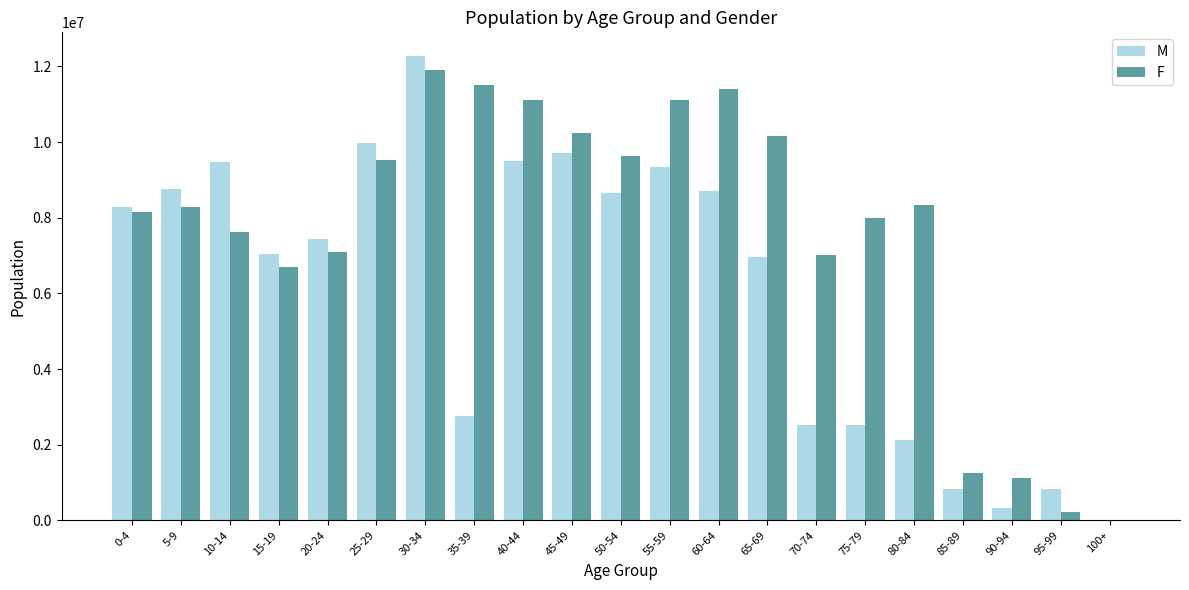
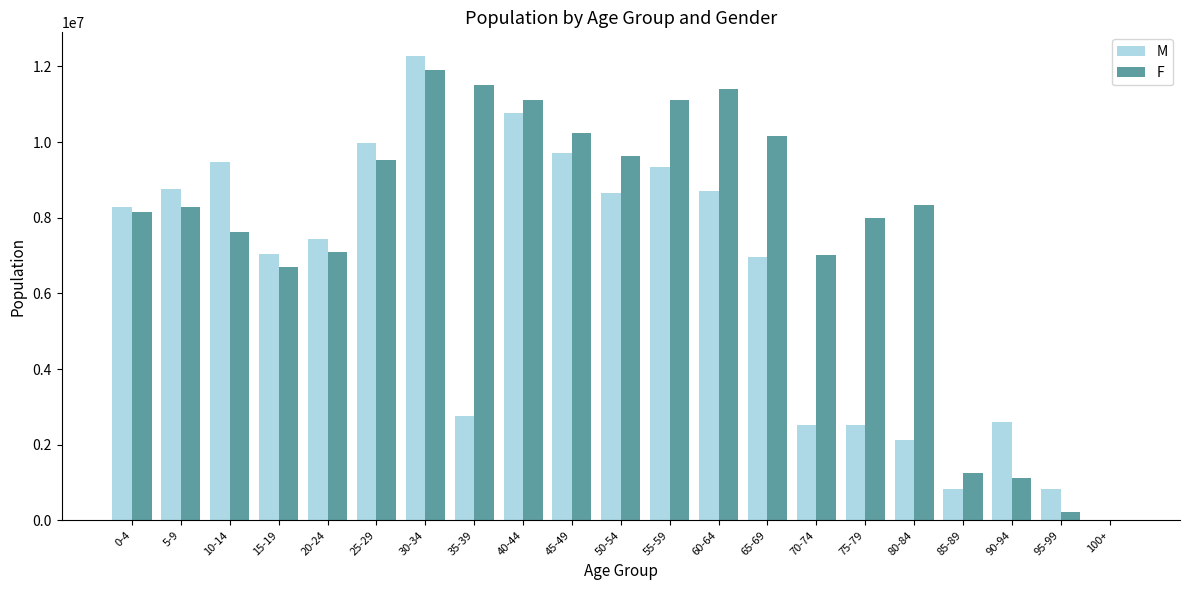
  {
    "M": {
      "0-4": 8300000,
      "5-9": 8800000,
      "10-14": 9500000,
      "15-19": 7000000,
      "20-24": 7400000,
      "25-29": 10000000,
      "30-34": 12300000,
      "35-39": 2800000,
-     "40-44": 9500000,
+     "40-44": 10800000,
      "45-49": 9700000,
      "50-54": 8700000,
      "55-59": 9300000,
      "60-64": 8700000,
      "65-69": 6900000,
      "70-74": 2500000,
      "75-79": 2500000,
      "80-84": 2100000,
      "85-89": 800000,
-     "90-94": 300000,
+     "90-94": 2600000,
      "95-99": 800000
    },
    "F": {
      "0-4": 8200000,
      "5-9": 8300000,
      "10-14": 7600000,
      "15-19": 6700000,
      "20-24": 7100000,
      "25-29": 9500000,
      "30-34": 11900000,
      "35-39": 11500000,
      "40-44": 11100000,
      "45-49": 10200000,
      "50-54": 9600000,
      "55-59": 11100000,
      "60-64": 11400000,
      "65-69": 10200000,
      "70-74": 7000000,
      "75-79": 8000000,
      "80-84": 8300000,
      "85-89": 1200000,
      "90-94": 1100000,
      "95-99": 200000
    }
  }
